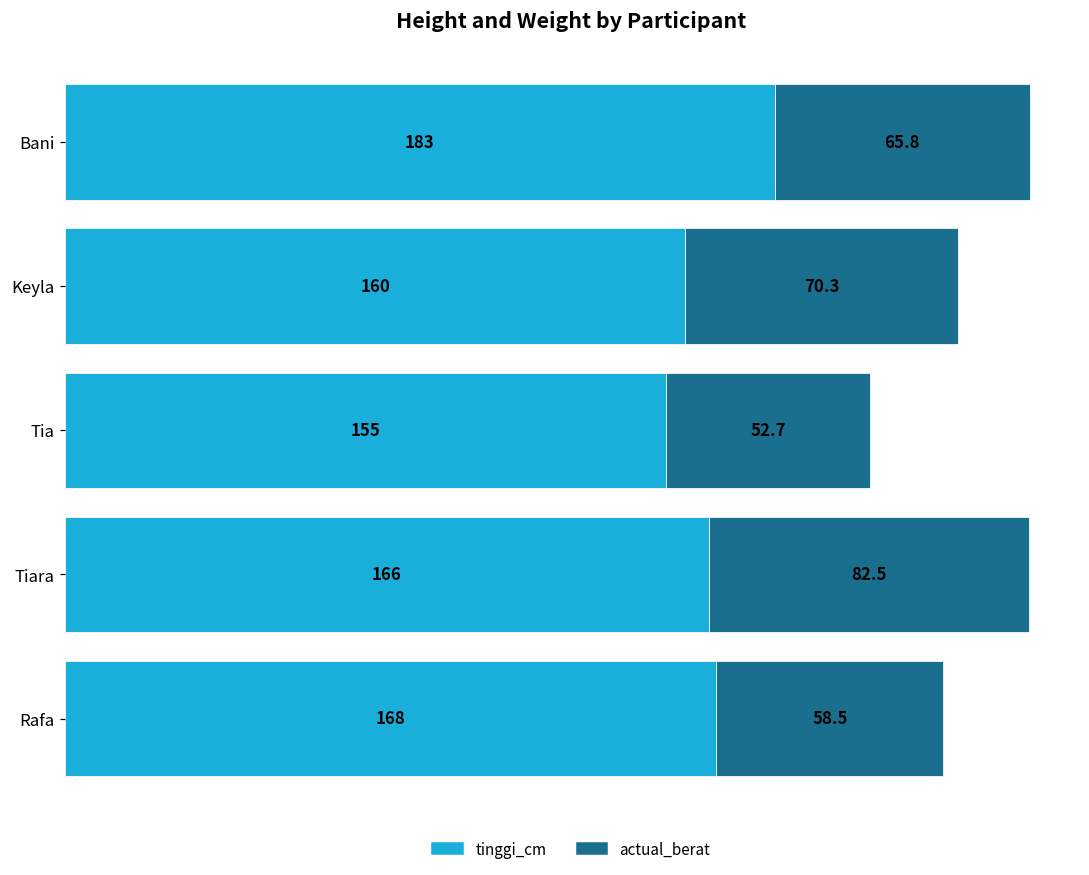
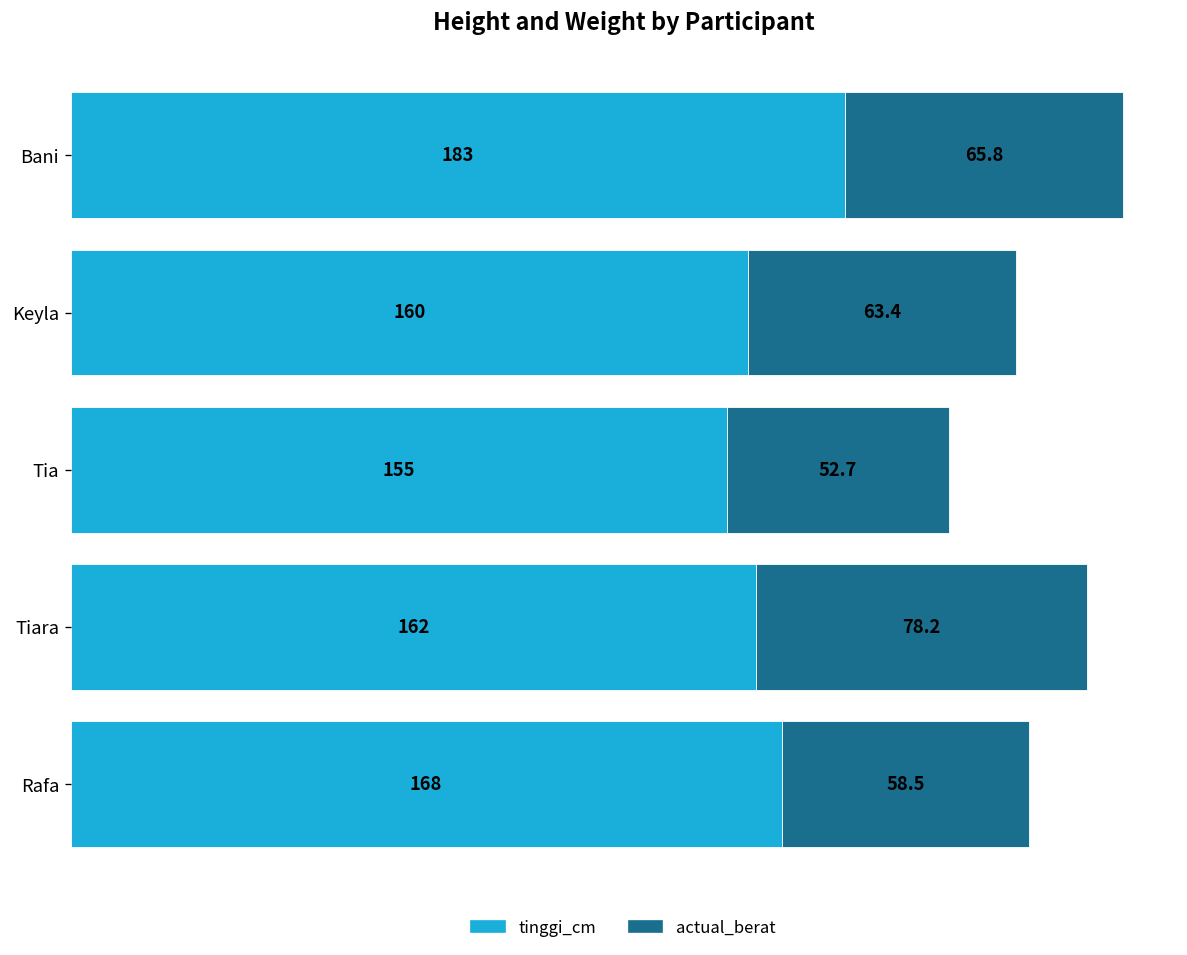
  {
    "tinggi_cm": {
      "Bani": 183,
      "Keyla": 160,
      "Tia": 155,
-     "Tiara": 166,
+     "Tiara": 162,
      "Rafa": 168
    },
    "actual_berat": {
      "Bani": 65.8,
-     "Keyla": 70.3,
+     "Keyla": 63.4,
      "Tia": 52.7,
-     "Tiara": 82.5,
+     "Tiara": 78.2,
      "Rafa": 58.5
    }
  }
